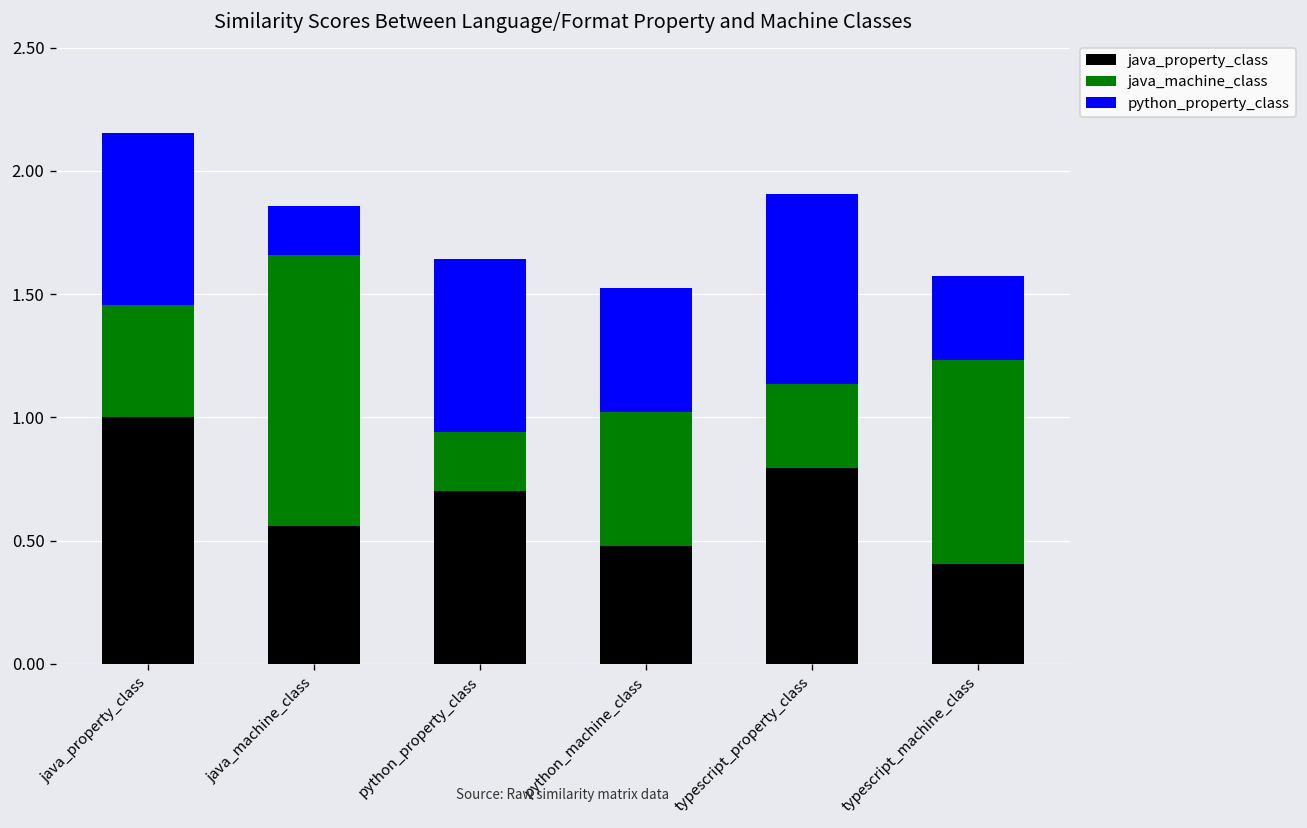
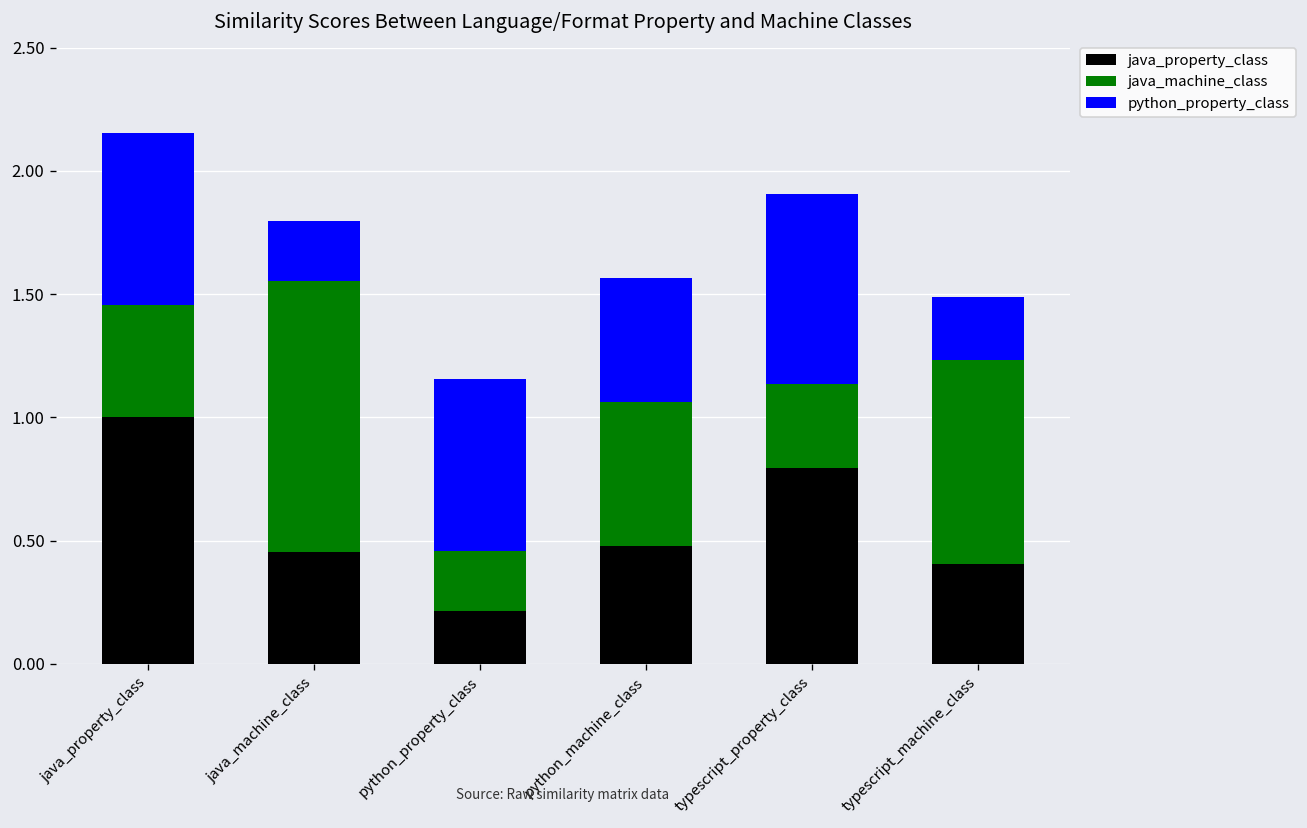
  {
    "java_property_class": {
      "java_property_class": 1.00,
-     "java_machine_class": 0.56,
-     "python_property_class": 0.70,
+     "java_machine_class": 0.45,
+     "python_property_class": 0.21,
      "python_machine_class": 0.48,
      "typescript_property_class": 0.79,
      "typescript_machine_class": 0.40
    },
    "java_machine_class": {
      "java_property_class": 0.45,
      "java_machine_class": 1.10,
      "python_property_class": 0.24,
-     "python_machine_class": 0.54,
+     "python_machine_class": 0.58,
      "typescript_property_class": 0.34,
      "typescript_machine_class": 0.83
    },
    "python_property_class": {
      "java_property_class": 0.70,
-     "java_machine_class": 0.20,
+     "java_machine_class": 0.24,
      "python_property_class": 0.70,
      "python_machine_class": 0.50,
      "typescript_property_class": 0.77,
-     "typescript_machine_class": 0.34
+     "typescript_machine_class": 0.25
    }
  }
